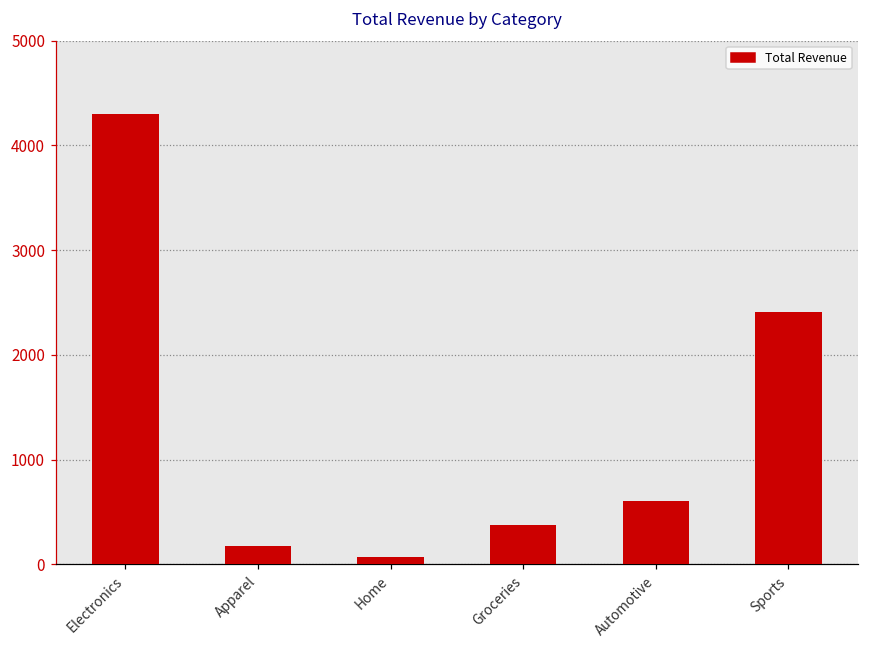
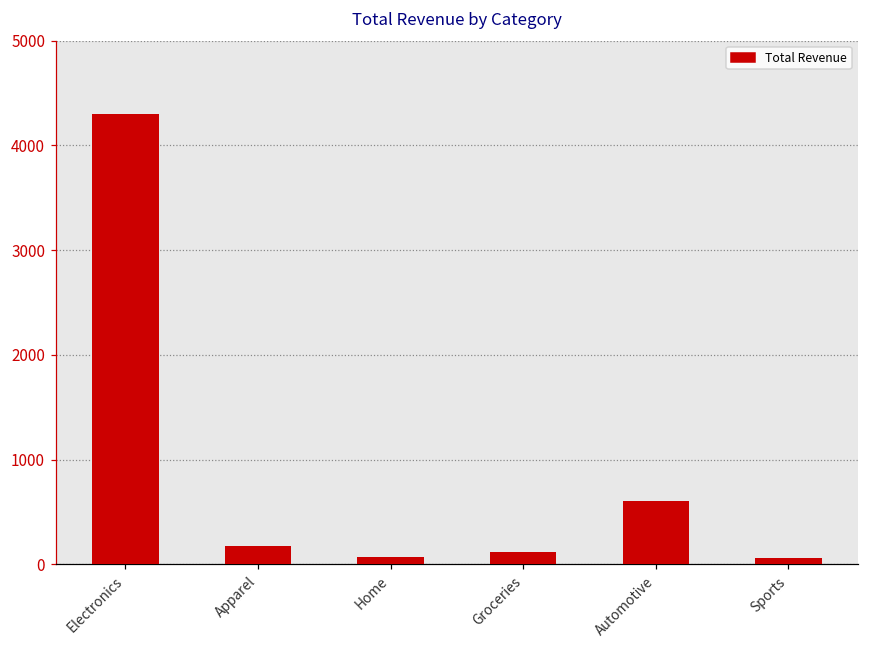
  {
    "Electronics": 4300,
    "Apparel": 200,
    "Home": 100,
-   "Groceries": 400,
+   "Groceries": 100,
    "Automotive": 600,
-   "Sports": 2400
+   "Sports": 100
  }
